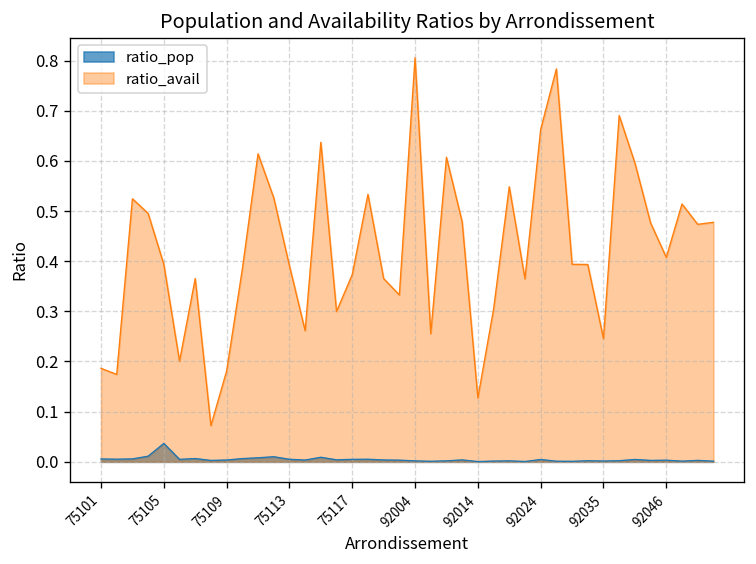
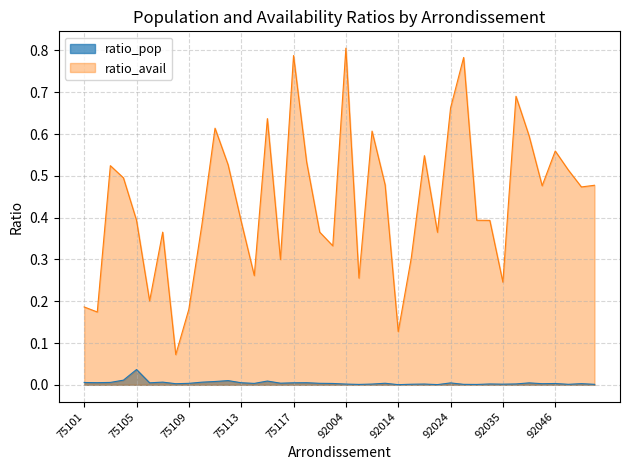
  {
    "ratio_pop": {
      "75101": 0.01,
      "75105": 0.04,
      "75109": 0.00,
      "75113": 0.00,
      "75117": 0.00,
      "92004": 0.00,
      "92014": 0.00,
      "92024": 0.00,
      "92035": 0.00,
      "92046": 0.00
    },
    "ratio_avail": {
      "75101": 0.19,
      "75105": 0.39,
      "75109": 0.18,
      "75113": 0.39,
-     "75117": 0.37,
+     "75117": 0.79,
      "92004": 0.81,
      "92014": 0.13,
      "92024": 0.66,
      "92035": 0.25,
-     "92046": 0.41
+     "92046": 0.56
    }
  }
